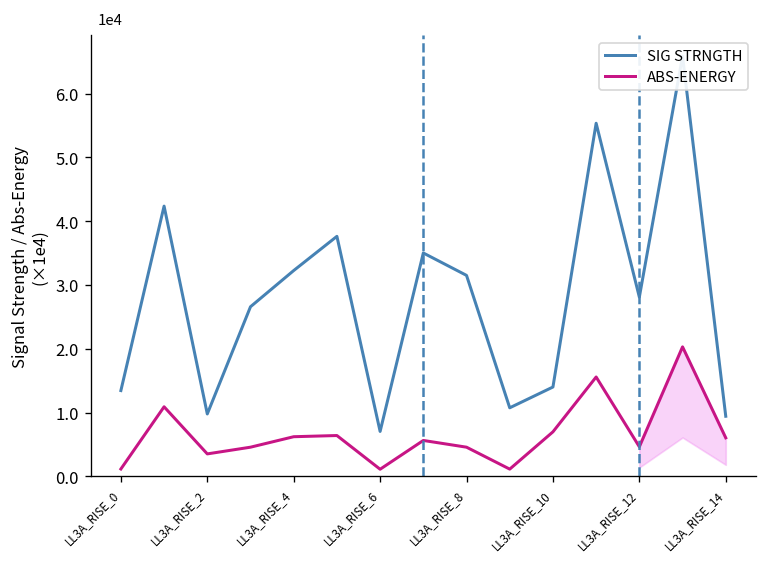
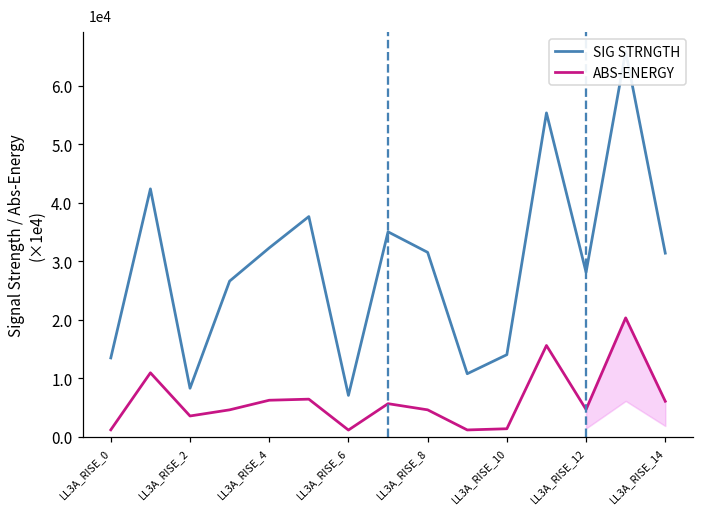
  {
    "SIG STRNGTH": {
      "LL3A_RISE_0": 1.3,
-     "LL3A_RISE_2": 1.0,
+     "LL3A_RISE_2": 0.8,
      "LL3A_RISE_4": 3.2,
      "LL3A_RISE_6": 0.7,
      "LL3A_RISE_8": 3.1,
      "LL3A_RISE_10": 1.4,
      "LL3A_RISE_12": 2.8,
-     "LL3A_RISE_14": 0.9
+     "LL3A_RISE_14": 3.1
    },
    "ABS-ENERGY": {
      "LL3A_RISE_0": 0.1,
      "LL3A_RISE_2": 0.4,
      "LL3A_RISE_4": 0.6,
      "LL3A_RISE_6": 0.1,
      "LL3A_RISE_8": 0.5,
-     "LL3A_RISE_10": 0.7
+     "LL3A_RISE_10": 0.1
    }
  }
